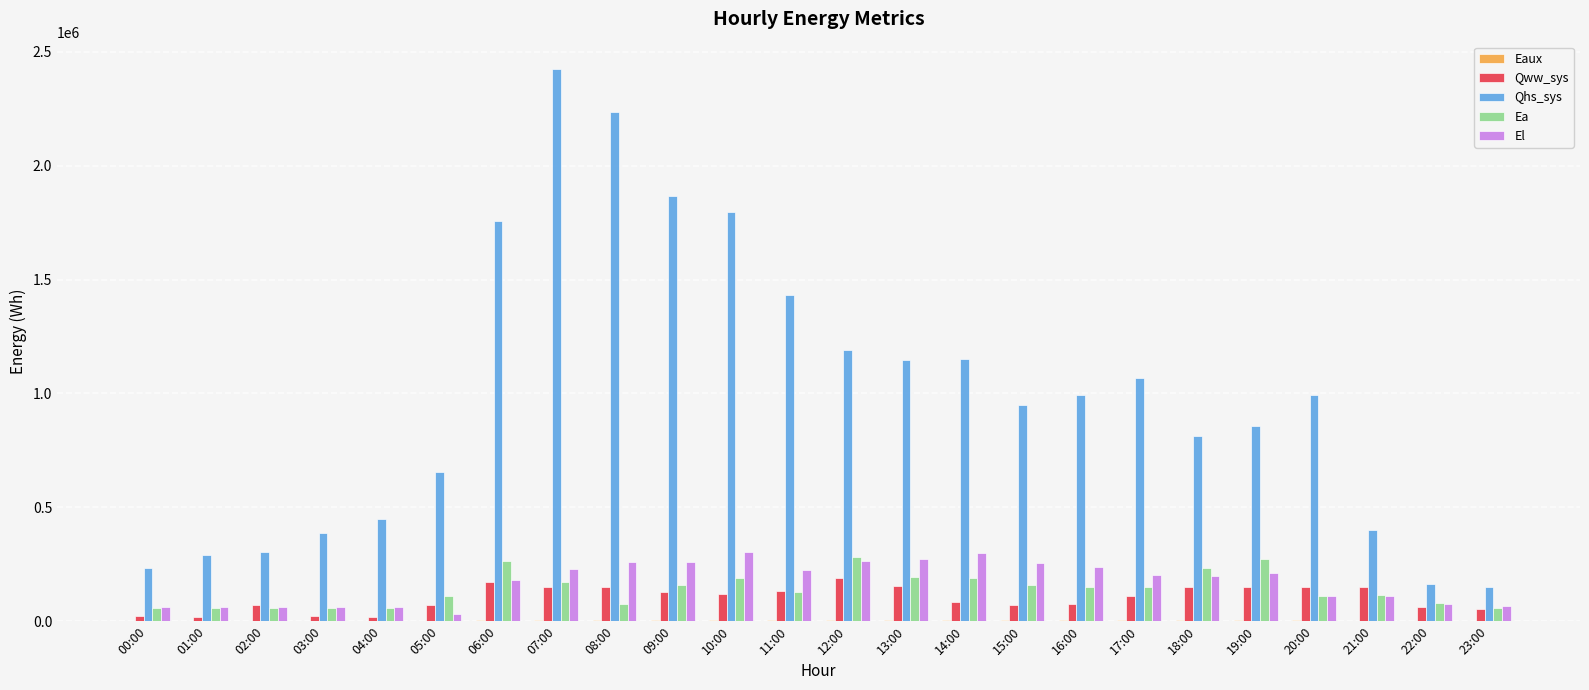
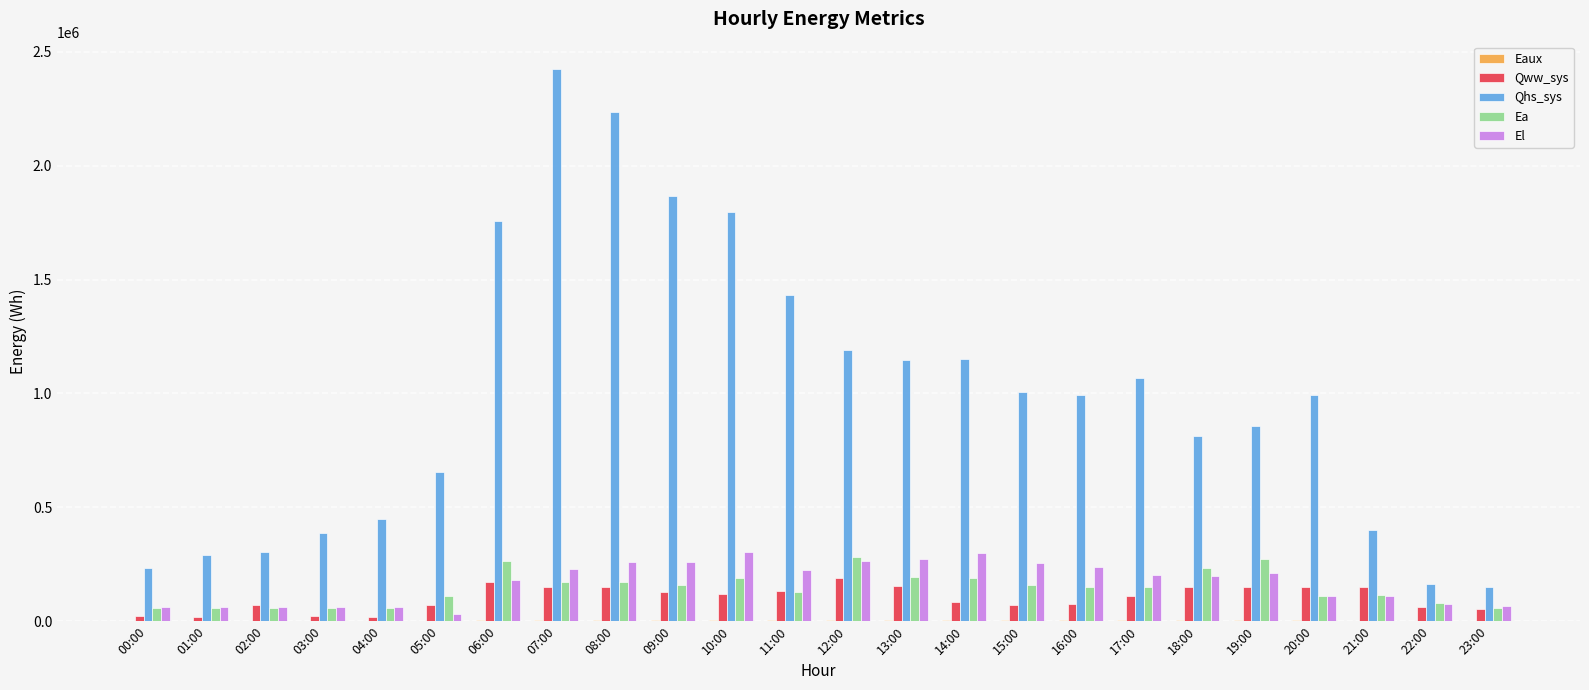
  {
    "Qww_sys": {
      "00:00": 20000,
      "01:00": 20000,
      "02:00": 70000,
      "03:00": 20000,
      "04:00": 20000,
      "05:00": 70000,
      "06:00": 170000,
      "07:00": 150000,
      "08:00": 150000,
      "09:00": 130000,
      "10:00": 120000,
      "11:00": 130000,
      "12:00": 190000,
      "13:00": 160000,
      "14:00": 80000,
      "15:00": 70000,
      "16:00": 70000,
      "17:00": 110000,
      "18:00": 150000,
      "19:00": 150000,
      "20:00": 150000,
      "21:00": 150000,
      "22:00": 60000,
      "23:00": 50000
    },
    "Qhs_sys": {
      "00:00": 230000,
      "01:00": 290000,
      "02:00": 300000,
      "03:00": 390000,
      "04:00": 450000,
      "05:00": 650000,
      "06:00": 1760000,
      "07:00": 2420000,
      "08:00": 2230000,
      "09:00": 1870000,
      "10:00": 1790000,
      "11:00": 1430000,
      "12:00": 1190000,
      "13:00": 1150000,
      "14:00": 1150000,
-     "15:00": 950000,
+     "15:00": 1010000,
      "16:00": 990000,
      "17:00": 1070000,
      "18:00": 810000,
      "19:00": 860000,
      "20:00": 990000,
      "21:00": 400000,
      "22:00": 170000,
      "23:00": 150000
    },
    "Ea": {
      "00:00": 60000,
      "01:00": 60000,
      "02:00": 60000,
      "03:00": 60000,
      "04:00": 60000,
      "05:00": 110000,
      "06:00": 260000,
      "07:00": 170000,
-     "08:00": 80000,
+     "08:00": 170000,
      "09:00": 160000,
      "10:00": 190000,
      "11:00": 130000,
      "12:00": 280000,
      "13:00": 190000,
      "14:00": 190000,
      "15:00": 160000,
      "16:00": 150000,
      "17:00": 150000,
      "18:00": 230000,
      "19:00": 270000,
      "20:00": 110000,
      "21:00": 110000,
      "22:00": 80000,
      "23:00": 60000
    },
    "El": {
      "00:00": 60000,
      "01:00": 60000,
      "02:00": 60000,
      "03:00": 60000,
      "04:00": 60000,
      "05:00": 30000,
      "06:00": 180000,
      "07:00": 230000,
      "08:00": 260000,
      "09:00": 260000,
      "10:00": 300000,
      "11:00": 220000,
      "12:00": 270000,
      "13:00": 270000,
      "14:00": 300000,
      "15:00": 260000,
      "16:00": 240000,
      "17:00": 200000,
      "18:00": 200000,
      "19:00": 210000,
      "20:00": 110000,
      "21:00": 110000,
      "22:00": 80000,
      "23:00": 70000
    }
  }
